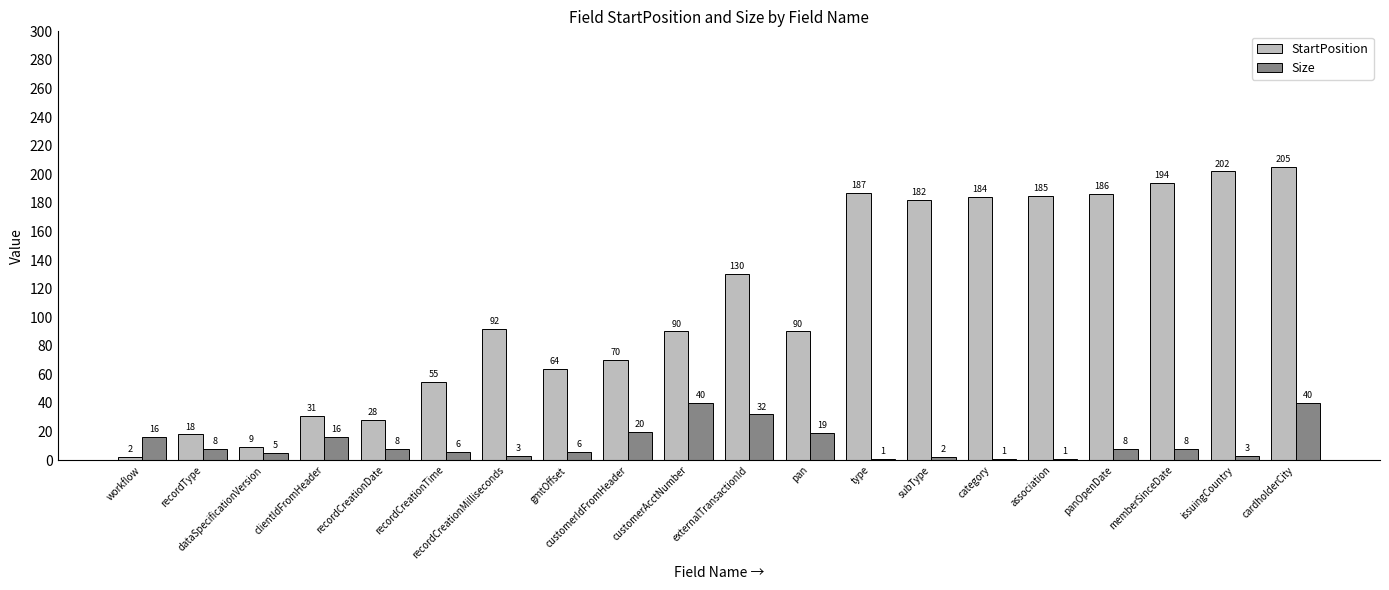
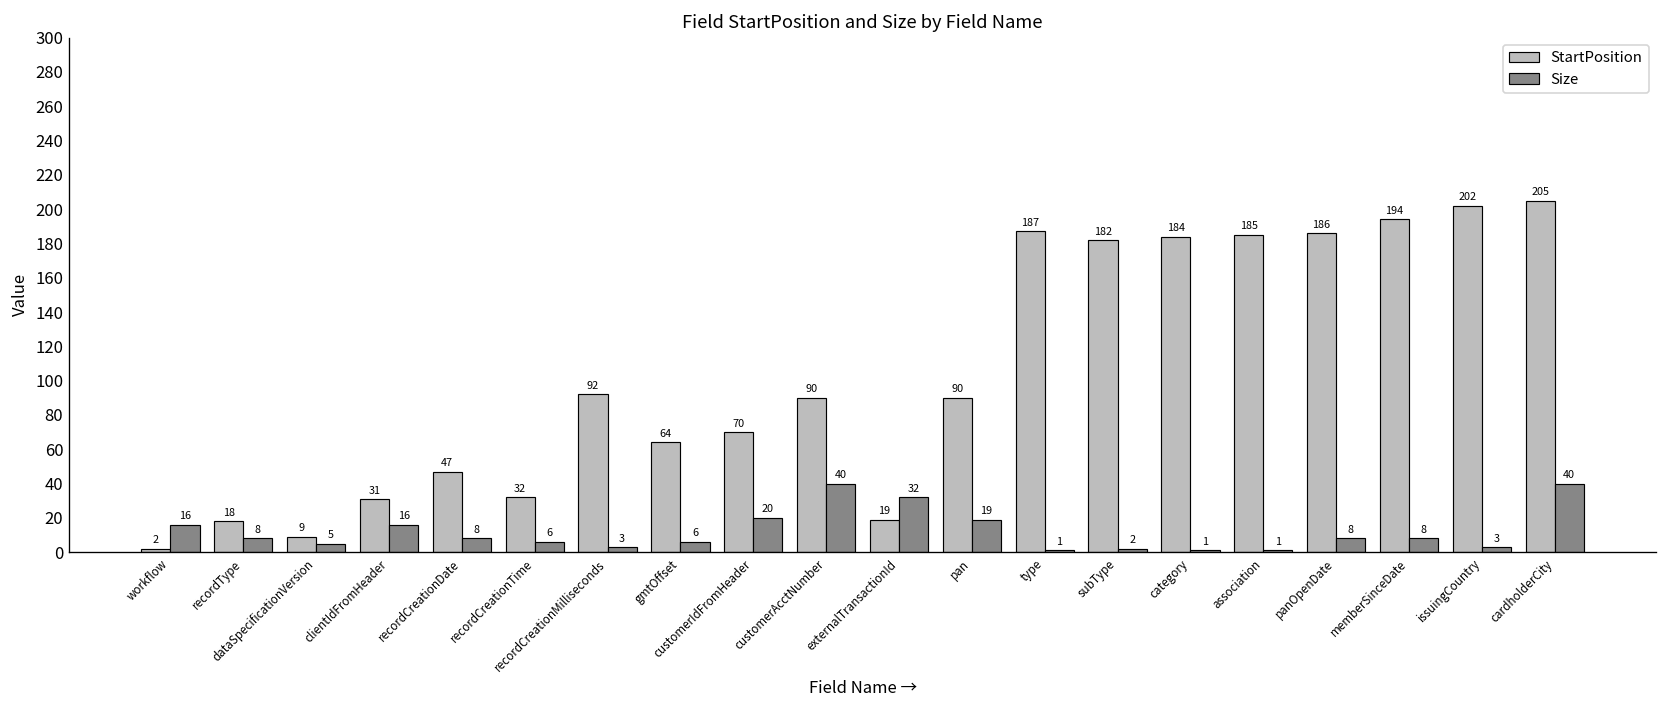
  {
    "StartPosition": {
      "workflow": 2,
      "recordType": 18,
      "dataSpecificationVersion": 9,
      "clientIdFromHeader": 31,
-     "recordCreationDate": 28,
-     "recordCreationTime": 55,
+     "recordCreationDate": 47,
+     "recordCreationTime": 32,
      "recordCreationMilliseconds": 92,
      "gmtOffset": 64,
      "customerIdFromHeader": 70,
      "customerAcctNumber": 90,
-     "externalTransactionId": 130,
+     "externalTransactionId": 19,
      "pan": 90,
      "type": 187,
      "subType": 182,
      "category": 184,
      "association": 185,
      "panOpenDate": 186,
      "memberSinceDate": 194,
      "issuingCountry": 202,
      "cardholderCity": 205
    },
    "Size": {
      "workflow": 16,
      "recordType": 8,
      "dataSpecificationVersion": 5,
      "clientIdFromHeader": 16,
      "recordCreationDate": 8,
      "recordCreationTime": 6,
      "recordCreationMilliseconds": 3,
      "gmtOffset": 6,
      "customerIdFromHeader": 20,
      "customerAcctNumber": 40,
      "externalTransactionId": 32,
      "pan": 19,
      "type": 1,
      "subType": 2,
      "category": 1,
      "association": 1,
      "panOpenDate": 8,
      "memberSinceDate": 8,
      "issuingCountry": 3,
      "cardholderCity": 40
    }
  }
